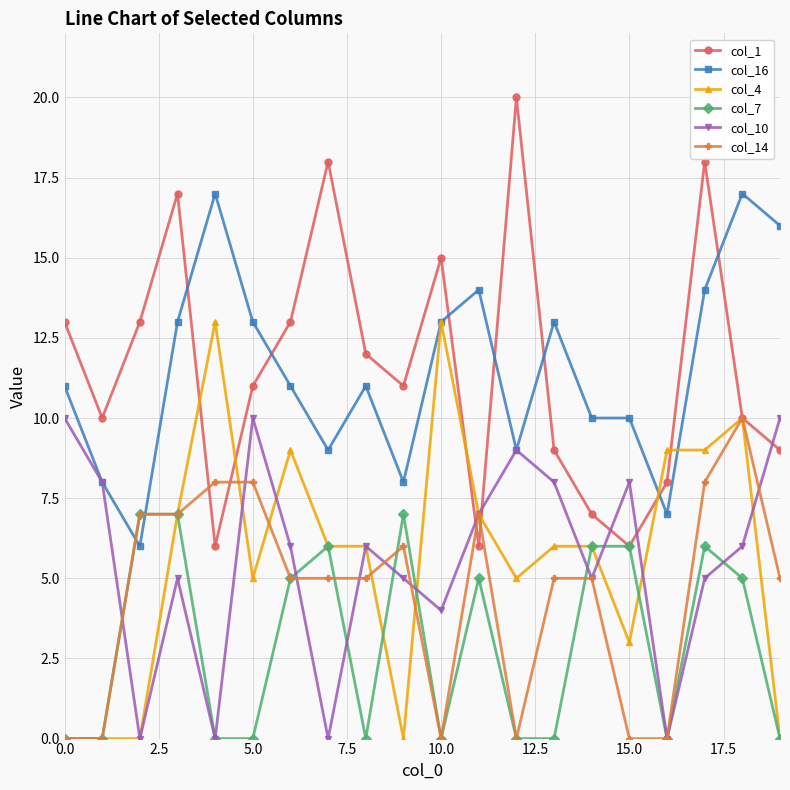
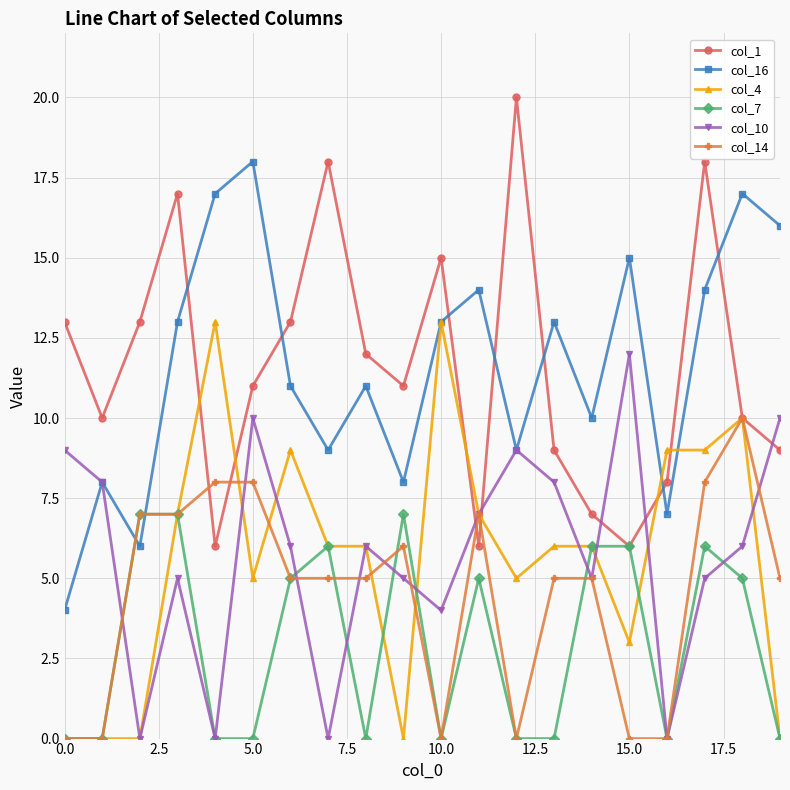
  {
    "col_16": {
-     "0.0": 11,
-     "5.0": 13,
-     "15.0": 10
+     "0.0": 4,
+     "5.0": 18,
+     "15.0": 15
    },
    "col_4": {
      "5.0": 5,
      "15.0": 3
    },
    "col_7": {
      "5.0": 0
    },
    "col_10": {
-     "0.0": 10,
+     "0.0": 9,
      "5.0": 10,
      "10.0": 4,
-     "15.0": 8
+     "15.0": 12
    }
  }
